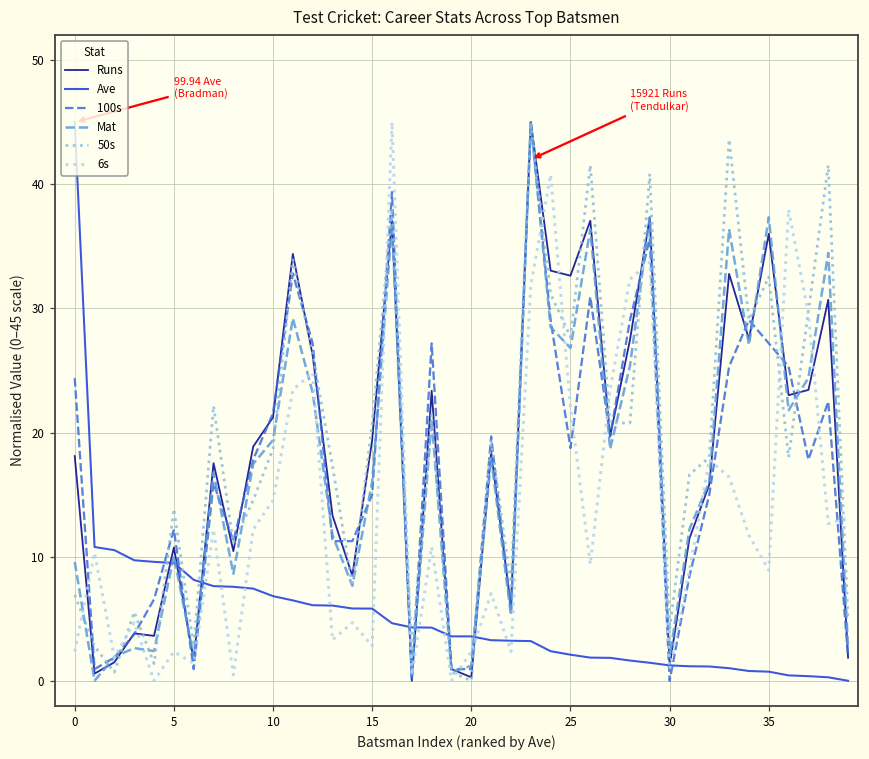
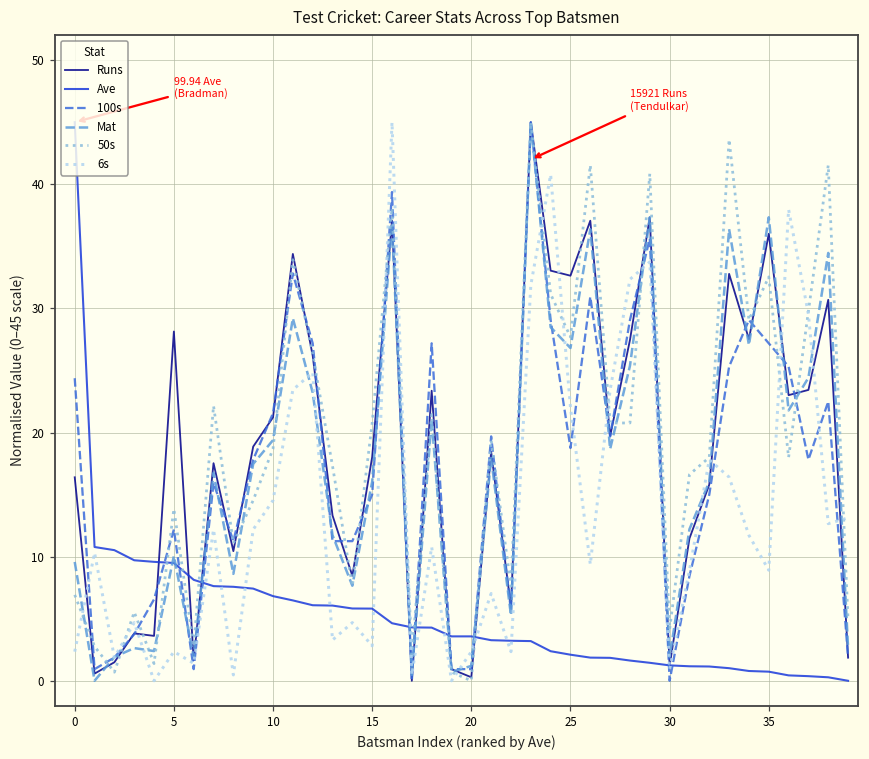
  {
    "Runs": {
-     "0": 18.1,
-     "5": 10.7,
+     "0": 16.4,
+     "5": 28.1,
      "10": 21.2,
-     "15": 19.4,
+     "15": 18.0,
      "20": 0.3,
      "25": 32.6,
      "35": 36.0
    }
  }
